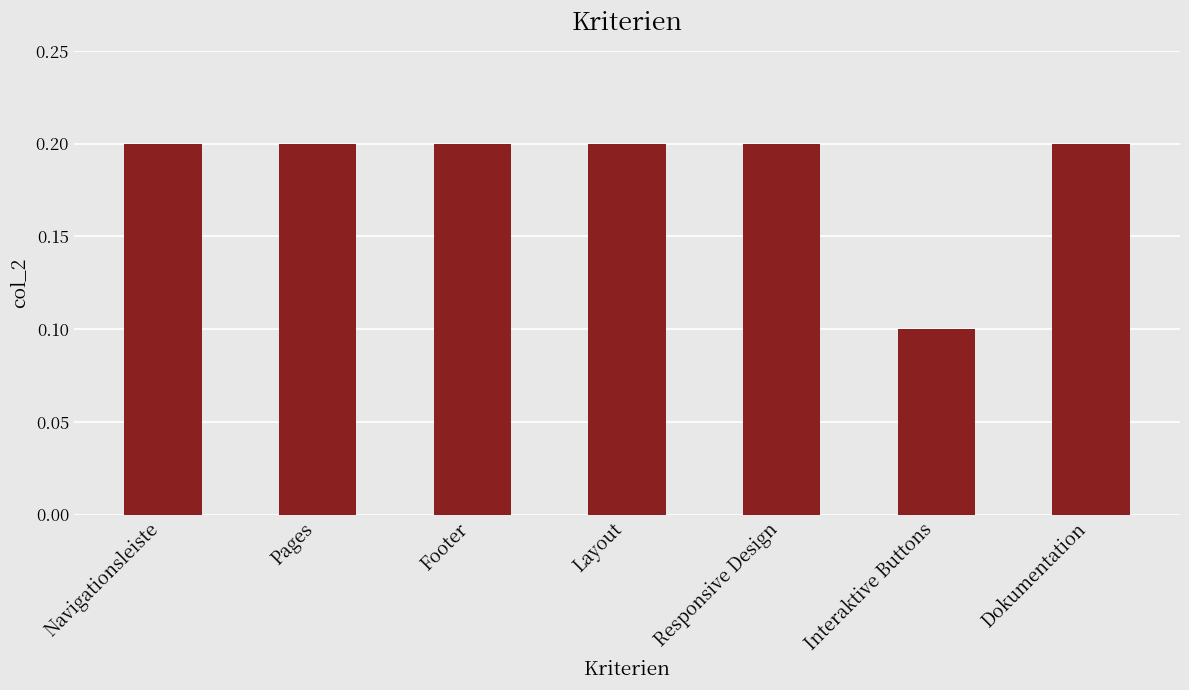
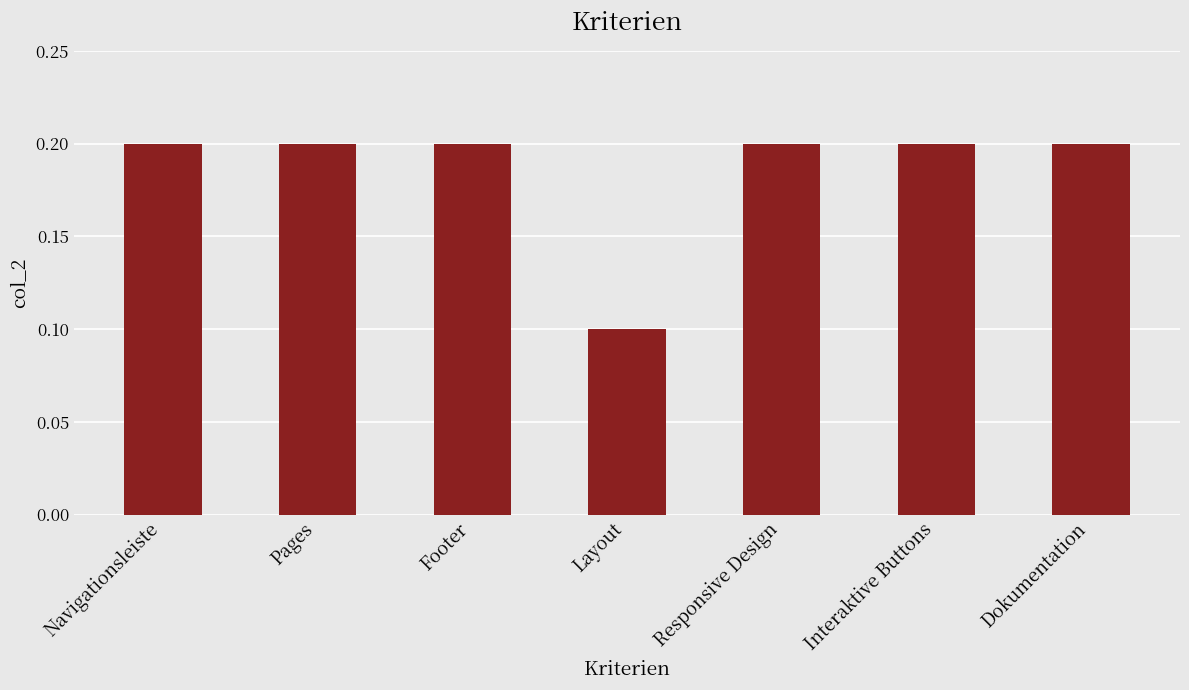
  {
    "Navigationsleiste": 0.2,
    "Pages": 0.2,
    "Footer": 0.2,
-   "Layout": 0.2,
+   "Layout": 0.1,
    "Responsive Design": 0.2,
-   "Interaktive Buttons": 0.1,
+   "Interaktive Buttons": 0.2,
    "Dokumentation": 0.2
  }
